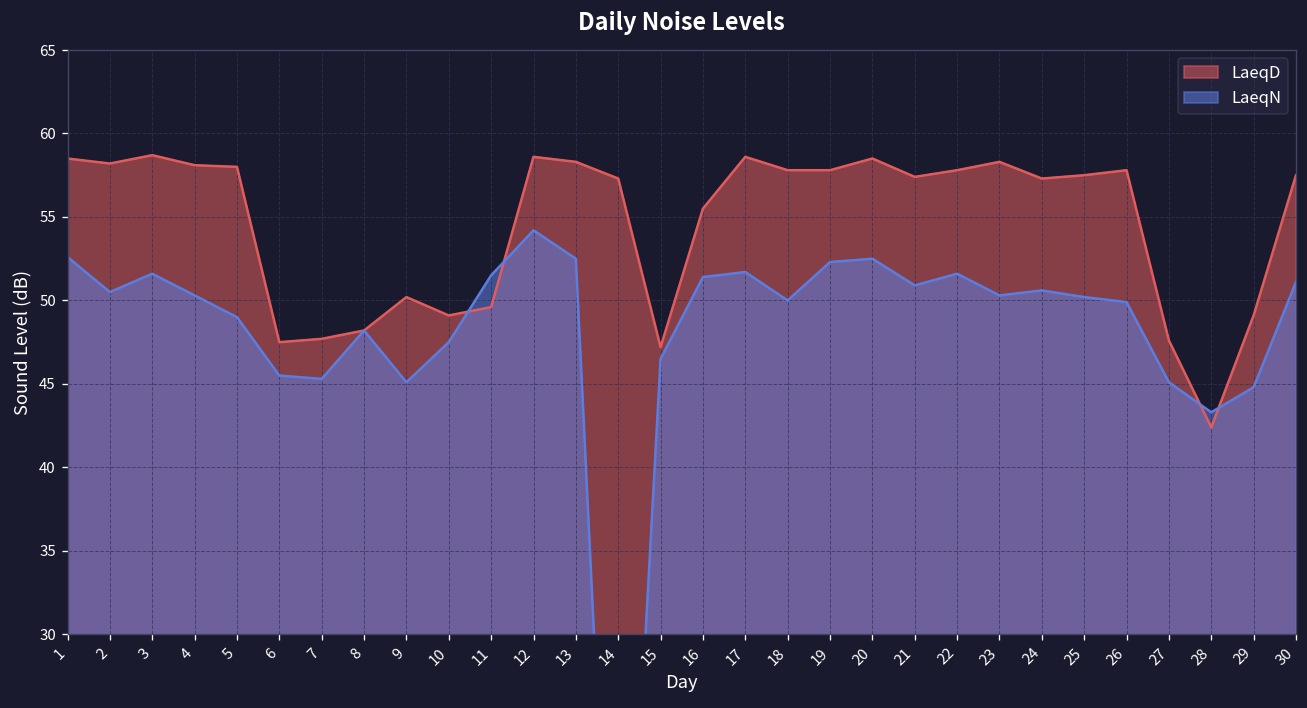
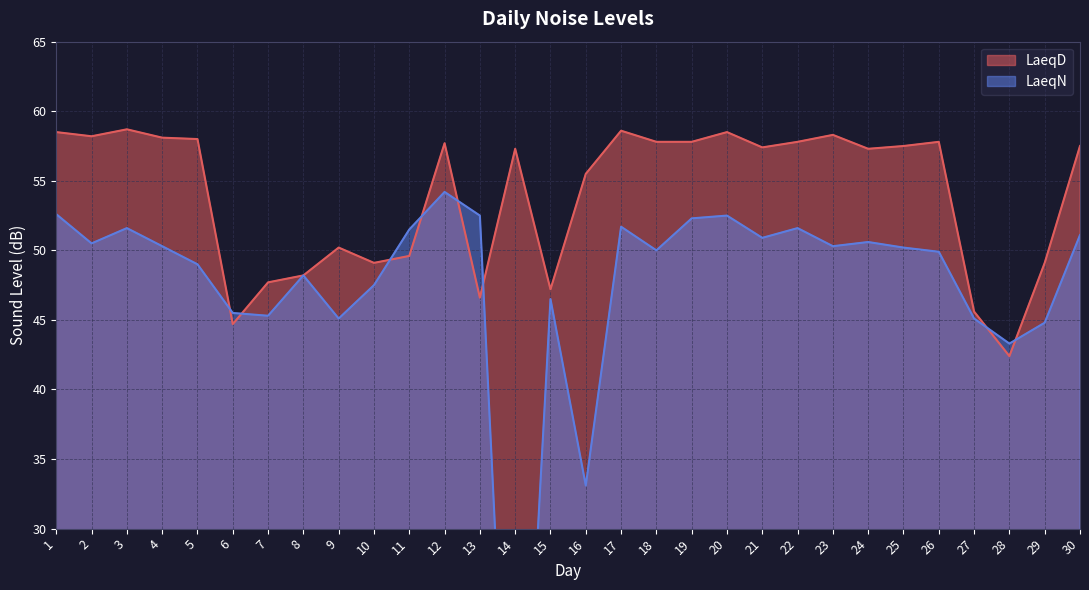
  {
    "LaeqD": {
      "1": 58.5,
      "2": 58.2,
      "3": 58.7,
      "4": 58.1,
      "5": 58.0,
-     "6": 47.5,
+     "6": 44.7,
      "7": 47.7,
      "9": 50.2,
      "10": 49.1,
      "11": 49.6,
-     "12": 58.6,
-     "13": 58.3,
+     "12": 57.7,
+     "13": 46.6,
      "14": 57.3,
      "15": 47.2,
      "16": 55.5,
      "17": 58.6,
      "18": 57.8,
      "19": 57.8,
      "20": 58.5,
      "21": 57.4,
      "22": 57.8,
      "23": 58.3,
      "24": 57.3,
      "25": 57.5,
      "26": 57.8,
-     "27": 47.6,
+     "27": 45.6,
      "28": 42.4,
      "29": 49.1,
      "30": 57.5
    },
    "LaeqN": {
      "1": 52.6,
      "2": 50.5,
      "3": 51.6,
      "4": 50.3,
      "5": 49.0,
      "6": 45.5,
      "7": 45.3,
      "9": 45.1,
      "10": 47.5,
      "11": 51.5,
      "12": 54.2,
      "13": 52.5,
      "15": 46.5,
-     "16": 51.4,
+     "16": 33.1,
      "17": 51.7,
      "18": 50.0,
      "19": 52.3,
      "20": 52.5,
      "21": 50.9,
      "22": 51.6,
      "23": 50.3,
      "24": 50.6,
      "25": 50.2,
      "26": 49.9,
      "27": 45.1,
      "28": 43.3,
      "29": 44.8,
      "30": 51.1
    }
  }
